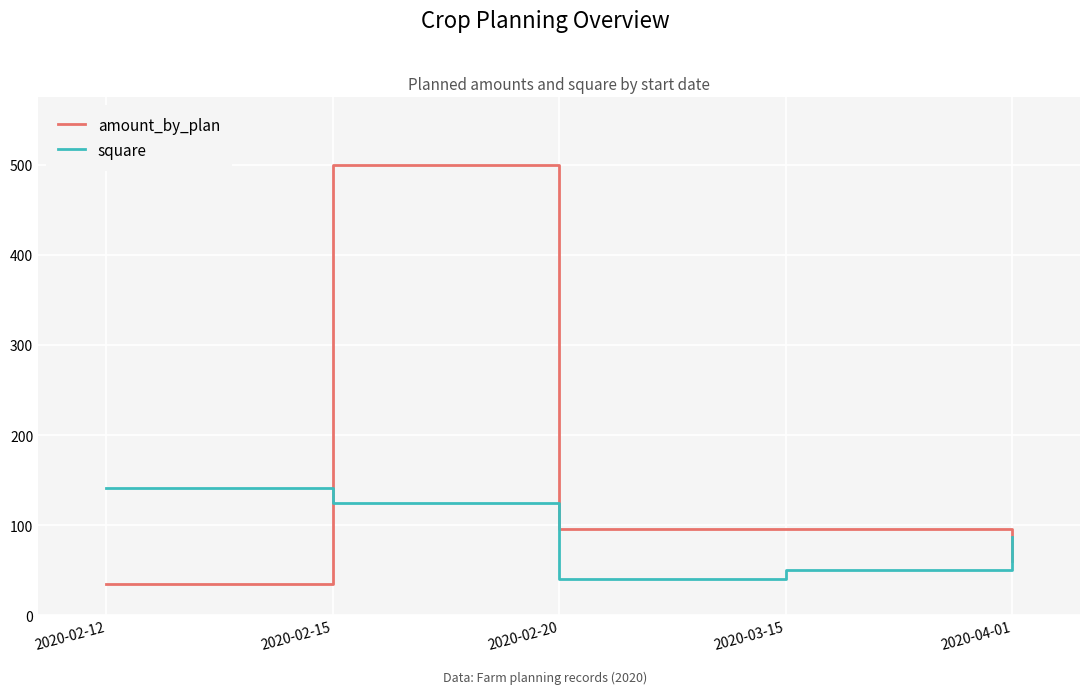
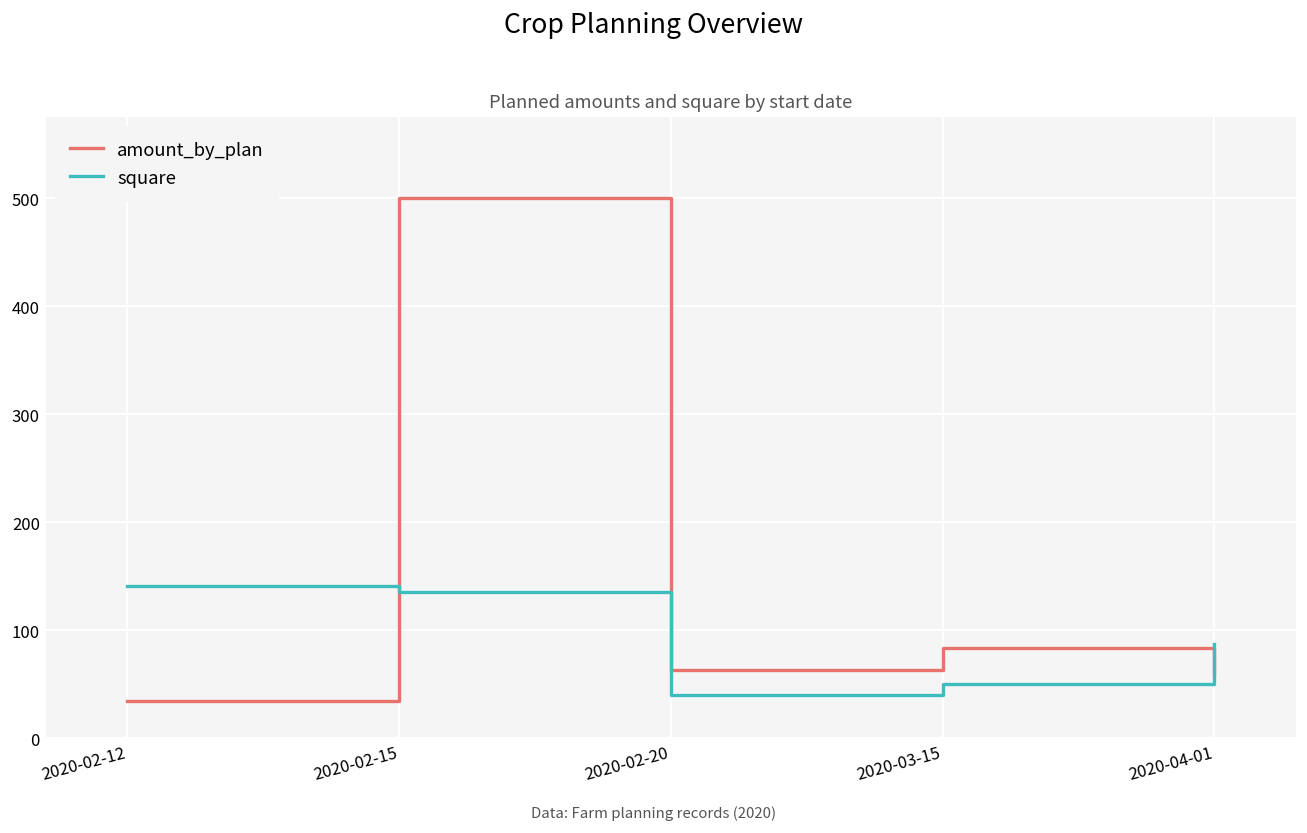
  {
    "amount_by_plan": {
      "2020-02-12": 40,
      "2020-02-15": 500,
-     "2020-02-20": 100,
-     "2020-03-15": 100,
+     "2020-02-20": 60,
+     "2020-03-15": 80,
      "2020-04-01": 60
    },
    "square": {
      "2020-02-12": 140,
-     "2020-02-15": 130,
+     "2020-02-15": 140,
      "2020-02-20": 40,
      "2020-03-15": 50,
      "2020-04-01": 90
    }
  }
